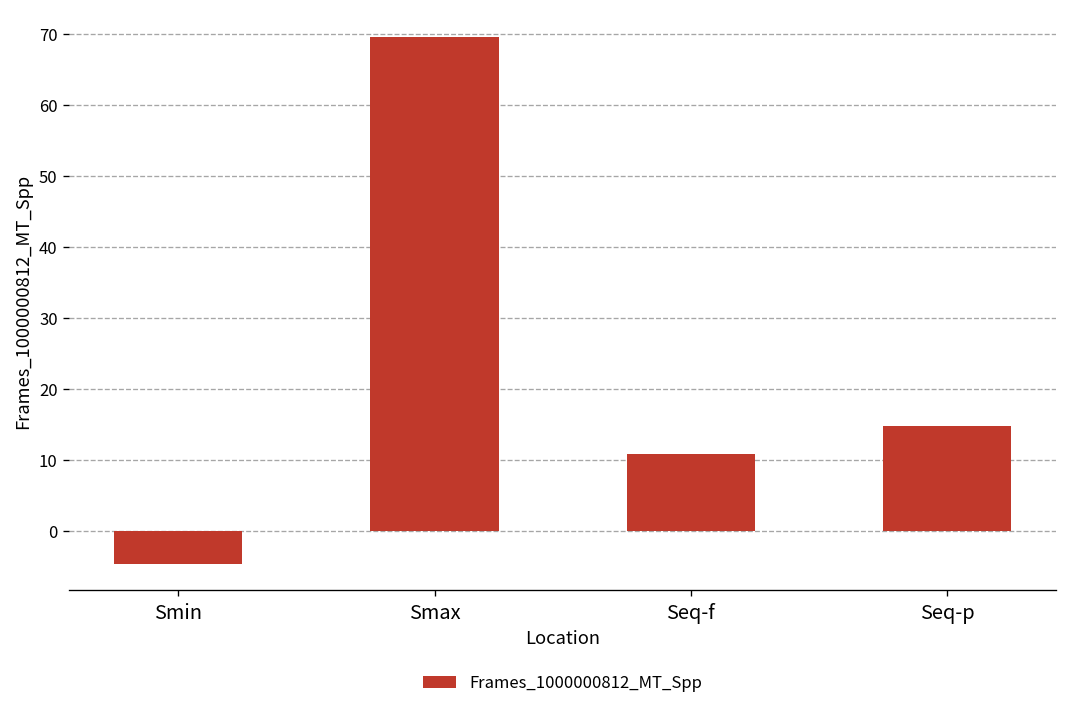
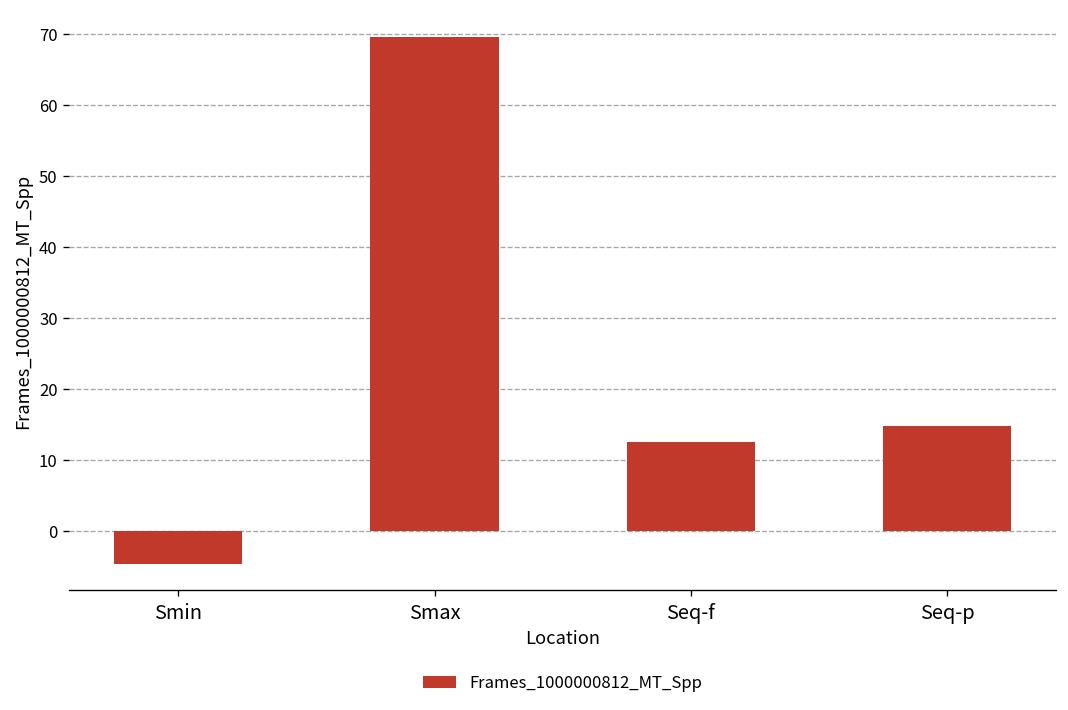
  {
    "Smin": -5,
    "Smax": 69,
-   "Seq-f": 11,
+   "Seq-f": 12,
    "Seq-p": 15
  }
